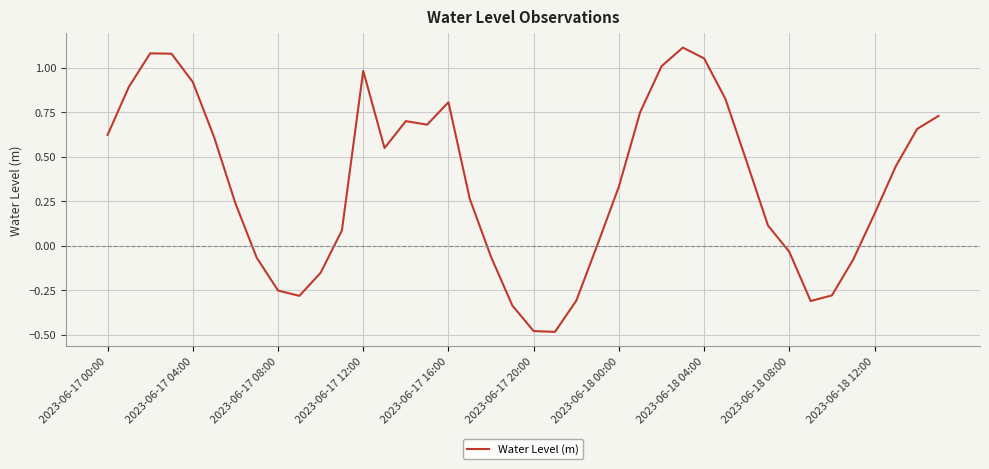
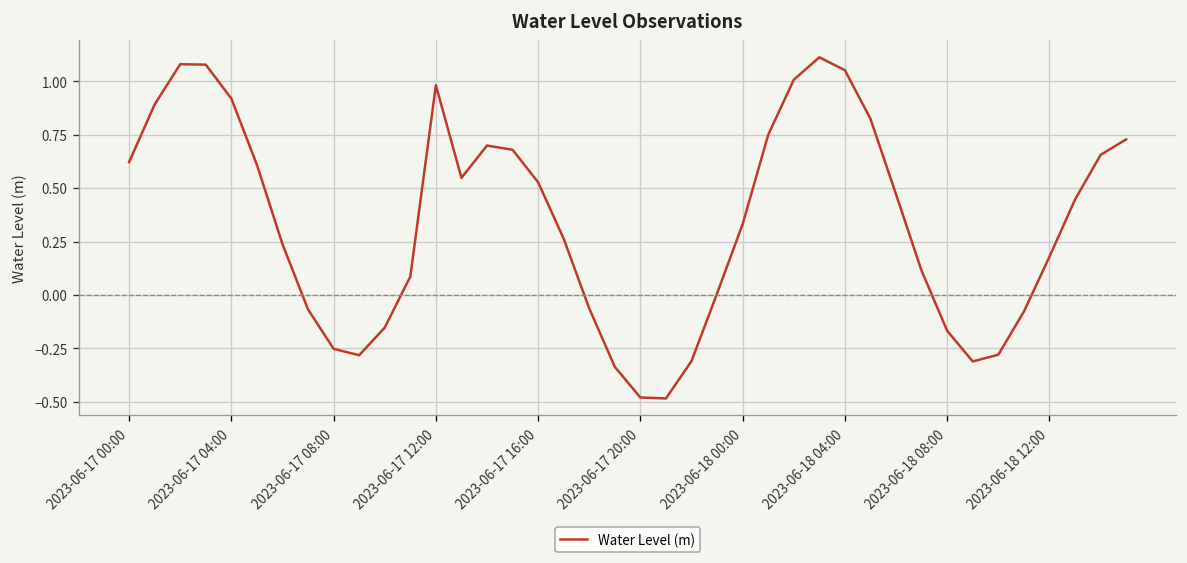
  {
    "2023-06-17 00:00": 0.62,
    "2023-06-17 04:00": 0.92,
    "2023-06-17 08:00": -0.25,
    "2023-06-17 12:00": 0.98,
-   "2023-06-17 16:00": 0.81,
+   "2023-06-17 16:00": 0.53,
    "2023-06-17 20:00": -0.48,
    "2023-06-18 00:00": 0.33,
    "2023-06-18 04:00": 1.05,
-   "2023-06-18 08:00": -0.04,
+   "2023-06-18 08:00": -0.17,
    "2023-06-18 12:00": 0.18
  }
